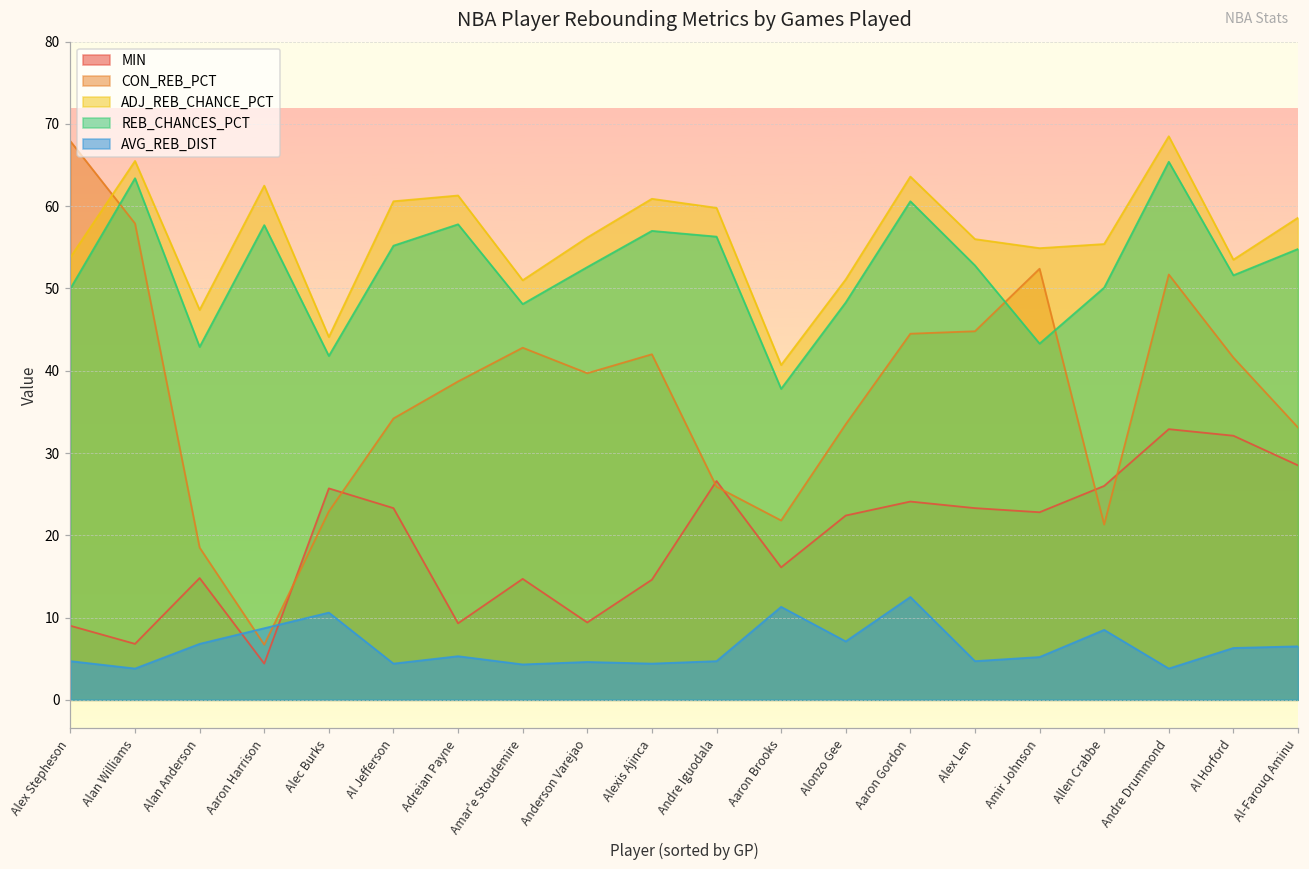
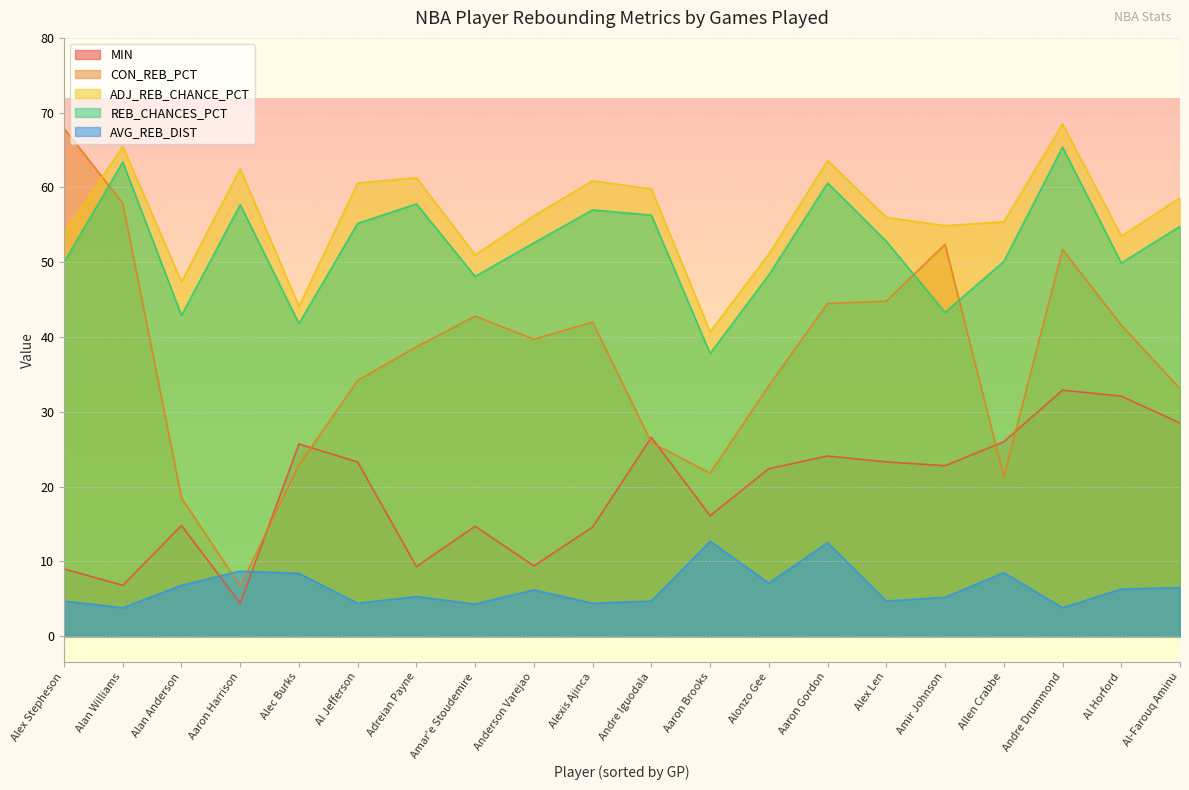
  {
    "REB_CHANCES_PCT": {
      "Alex Stepheson": 50,
      "Alan Williams": 63,
      "Alan Anderson": 43,
      "Aaron Harrison": 58,
      "Alec Burks": 42,
      "Al Jefferson": 55,
      "Adreian Payne": 58,
      "Amar'e Stoudemire": 48,
      "Anderson Varejao": 53,
      "Alexis Ajinca": 57,
      "Andre Iguodala": 56,
      "Aaron Brooks": 38,
      "Alonzo Gee": 48,
      "Aaron Gordon": 61,
      "Alex Len": 53,
      "Amir Johnson": 43,
      "Allen Crabbe": 50,
      "Andre Drummond": 65,
-     "Al Horford": 52,
+     "Al Horford": 50,
      "Al-Farouq Aminu": 55
    },
    "AVG_REB_DIST": {
      "Alex Stepheson": 5,
      "Alan Williams": 4,
      "Alan Anderson": 7,
      "Aaron Harrison": 9,
-     "Alec Burks": 11,
+     "Alec Burks": 8,
      "Al Jefferson": 4,
      "Adreian Payne": 5,
      "Amar'e Stoudemire": 4,
-     "Anderson Varejao": 5,
+     "Anderson Varejao": 6,
      "Alexis Ajinca": 4,
      "Andre Iguodala": 5,
-     "Aaron Brooks": 11,
+     "Aaron Brooks": 13,
      "Alonzo Gee": 7,
      "Aaron Gordon": 13,
      "Alex Len": 5,
      "Amir Johnson": 5,
      "Allen Crabbe": 9,
      "Andre Drummond": 4,
      "Al Horford": 6,
      "Al-Farouq Aminu": 7
    }
  }
